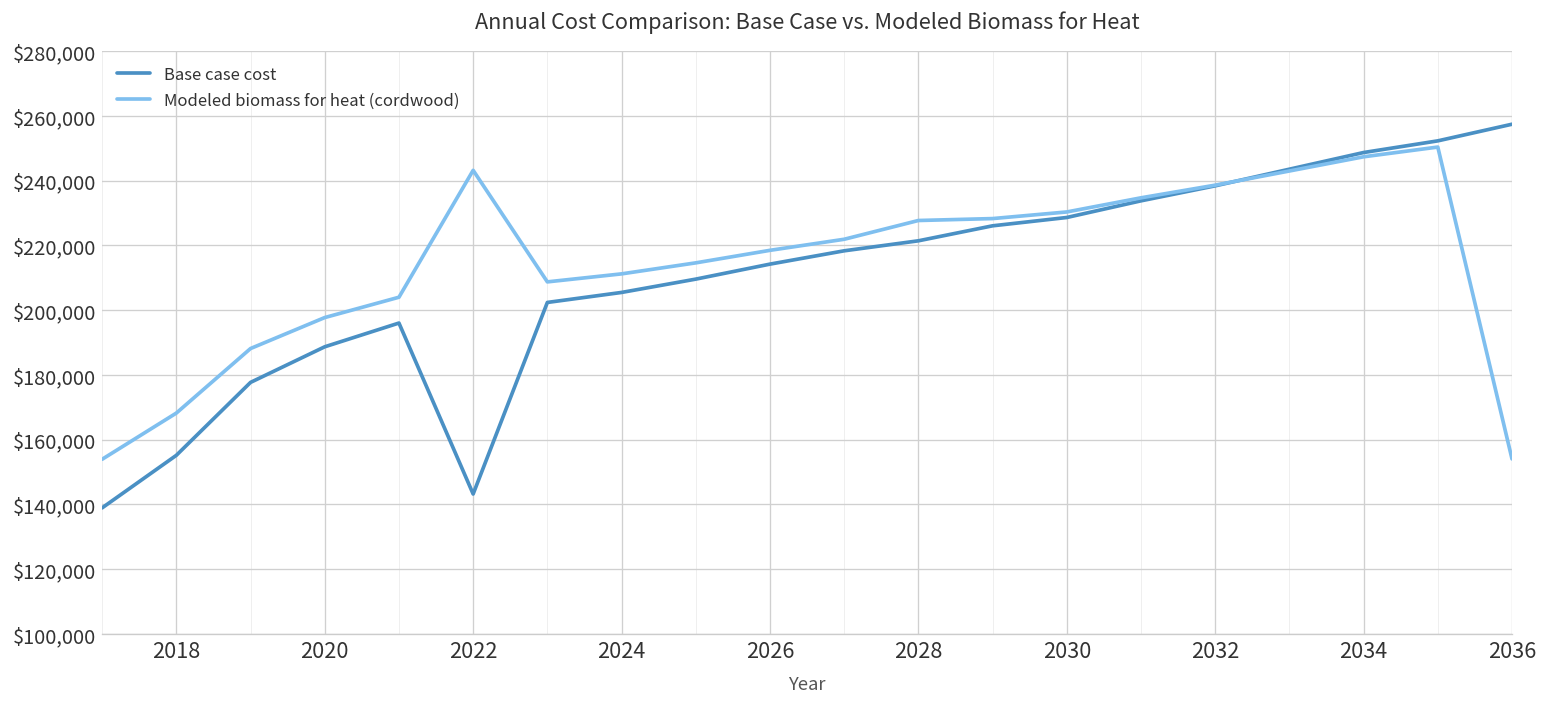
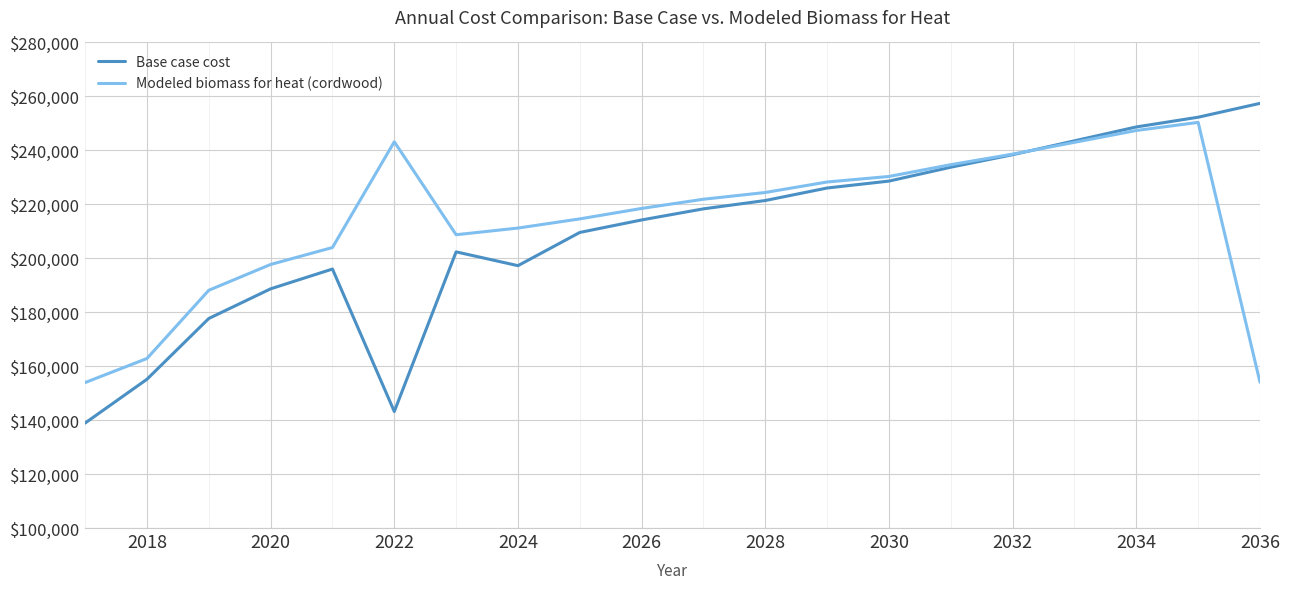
  {
    "Base case cost": {
      "2018": "$155,000",
      "2020": "$189,000",
      "2022": "$143,000",
-     "2024": "$205,000",
+     "2024": "$197,000",
      "2026": "$214,000",
      "2028": "$221,000",
      "2030": "$229,000",
      "2034": "$249,000",
      "2036": "$257,000"
    },
    "Modeled biomass for heat (cordwood)": {
-     "2018": "$168,000",
+     "2018": "$163,000",
      "2020": "$198,000",
      "2022": "$243,000",
      "2024": "$211,000",
      "2026": "$218,000",
-     "2028": "$228,000",
+     "2028": "$224,000",
      "2030": "$230,000",
      "2034": "$247,000",
      "2036": "$154,000"
    }
  }
